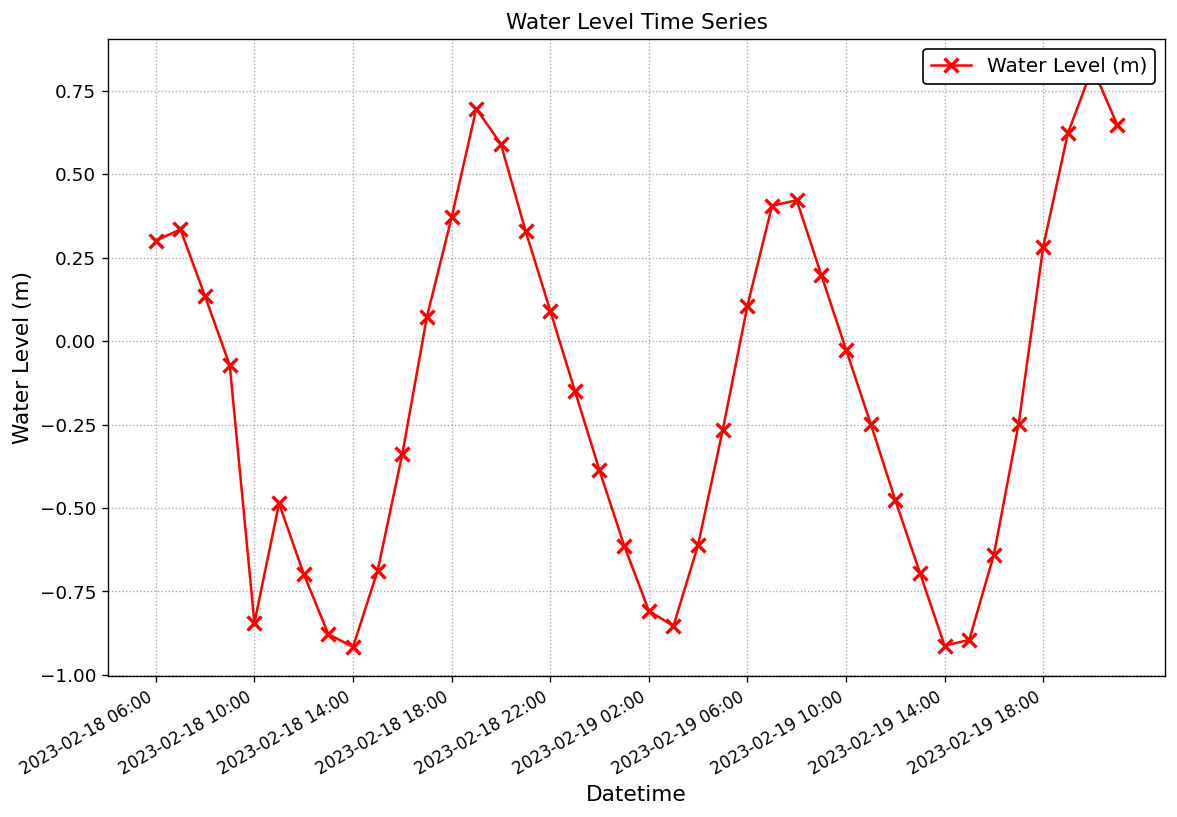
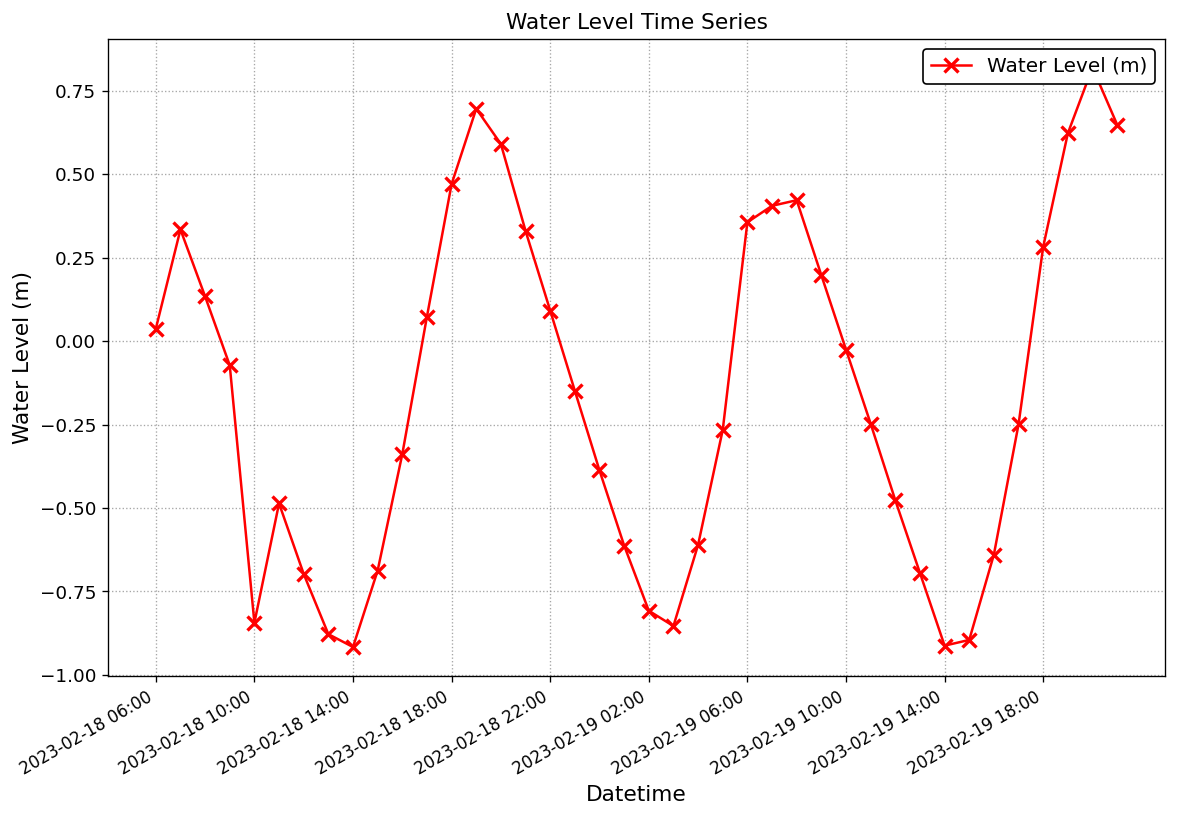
  {
-   "2023-02-18 06:00": 0.30,
+   "2023-02-18 06:00": 0.04,
    "2023-02-18 10:00": -0.84,
    "2023-02-18 14:00": -0.92,
-   "2023-02-18 18:00": 0.37,
+   "2023-02-18 18:00": 0.47,
    "2023-02-18 22:00": 0.09,
    "2023-02-19 02:00": -0.81,
-   "2023-02-19 06:00": 0.11,
+   "2023-02-19 06:00": 0.36,
    "2023-02-19 10:00": -0.03,
    "2023-02-19 14:00": -0.91,
    "2023-02-19 18:00": 0.28
  }
